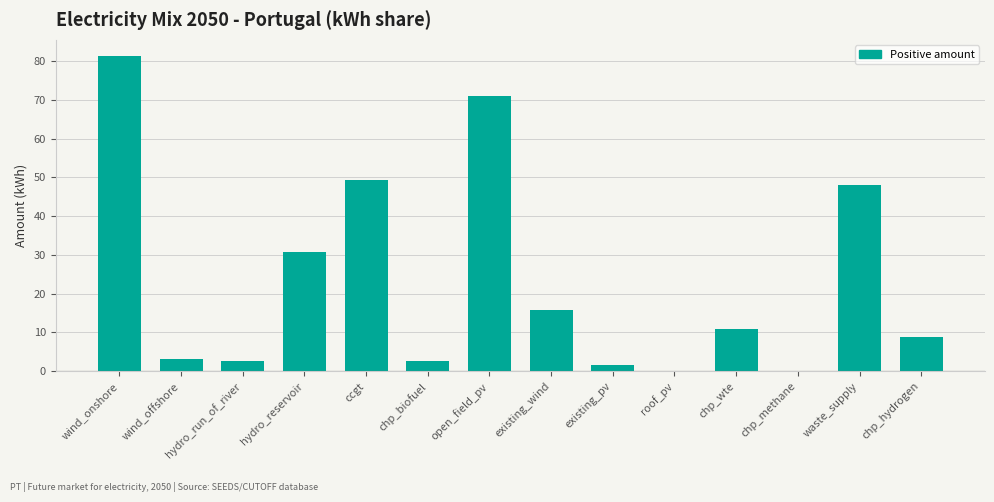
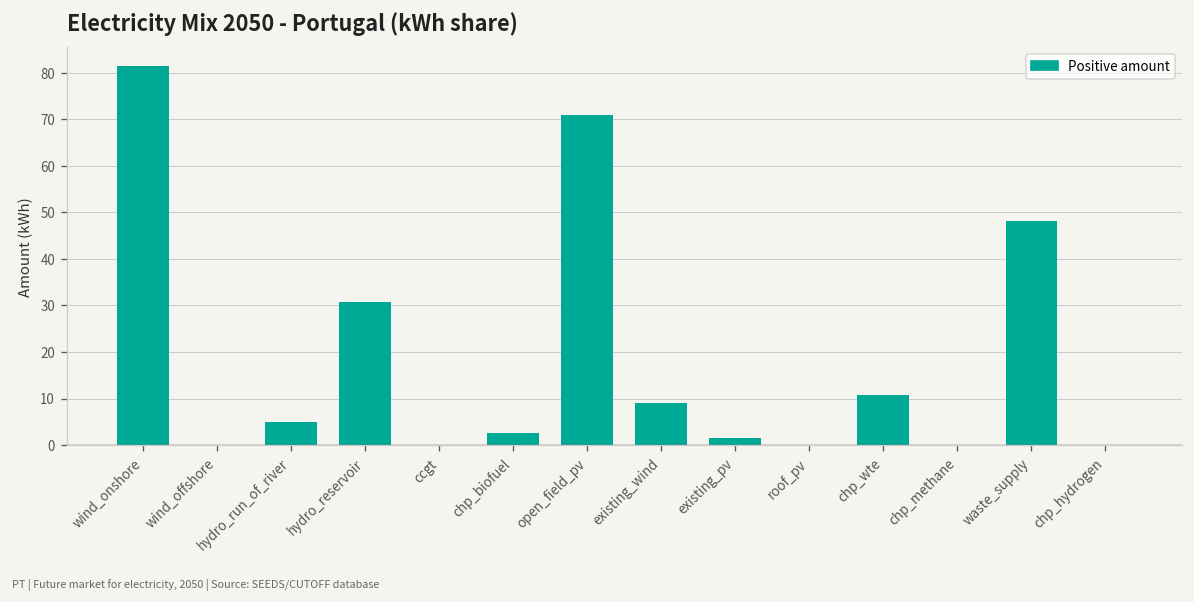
  {
    "wind_onshore": 81,
-   "wind_offshore": 3,
-   "hydro_run_of_river": 3,
+   "wind_offshore": 0,
+   "hydro_run_of_river": 5,
    "hydro_reservoir": 31,
-   "ccgt": 49,
+   "ccgt": 0,
    "chp_biofuel": 3,
    "open_field_pv": 71,
-   "existing_wind": 16,
+   "existing_wind": 9,
    "existing_pv": 2,
    "chp_wte": 11,
    "waste_supply": 48,
-   "chp_hydrogen": 9
+   "chp_hydrogen": 0
  }
